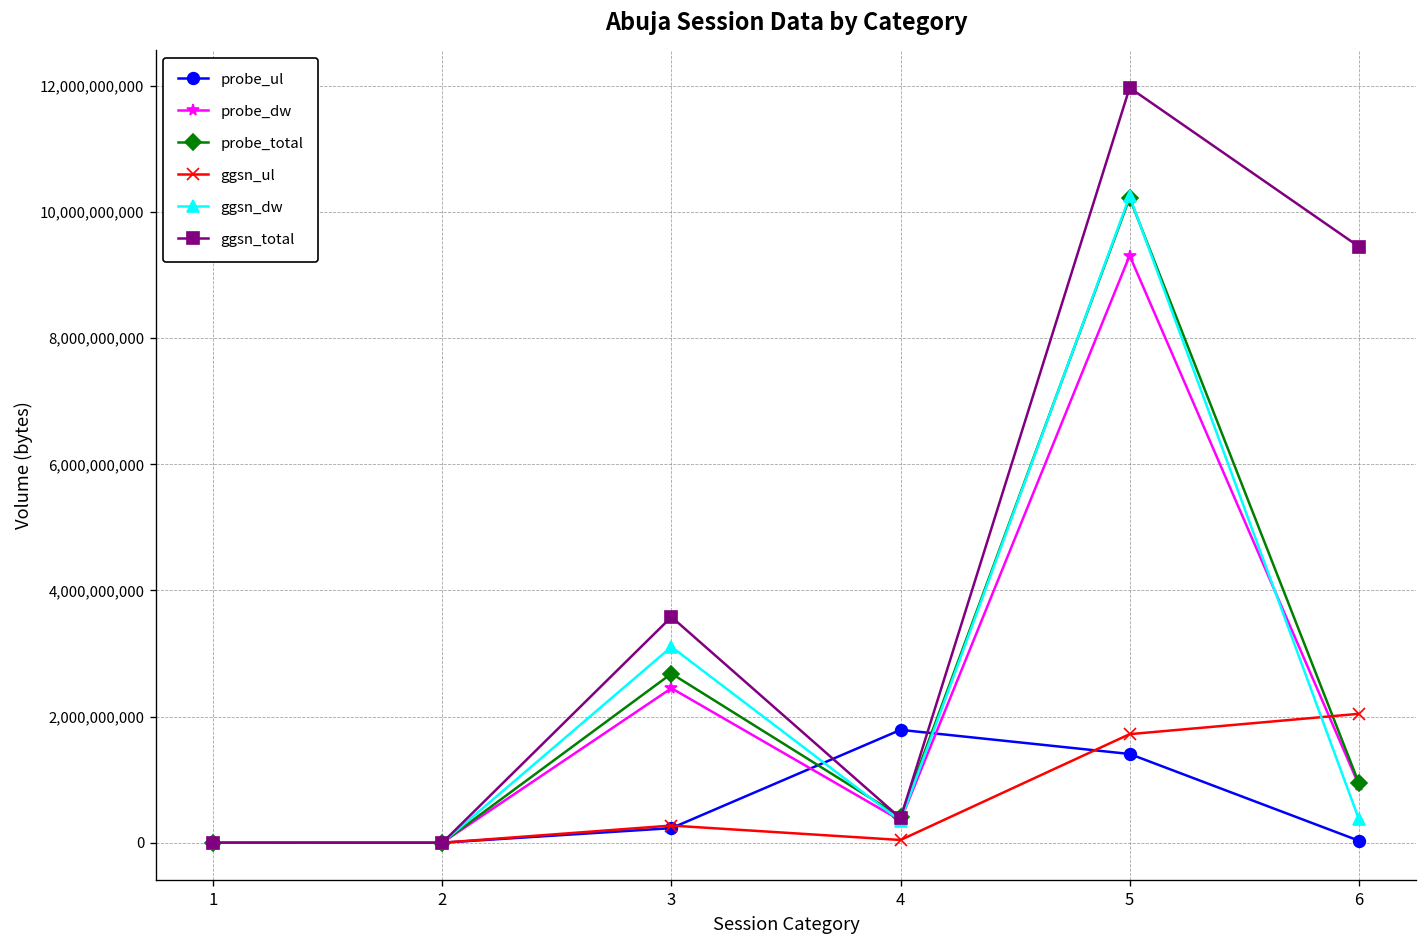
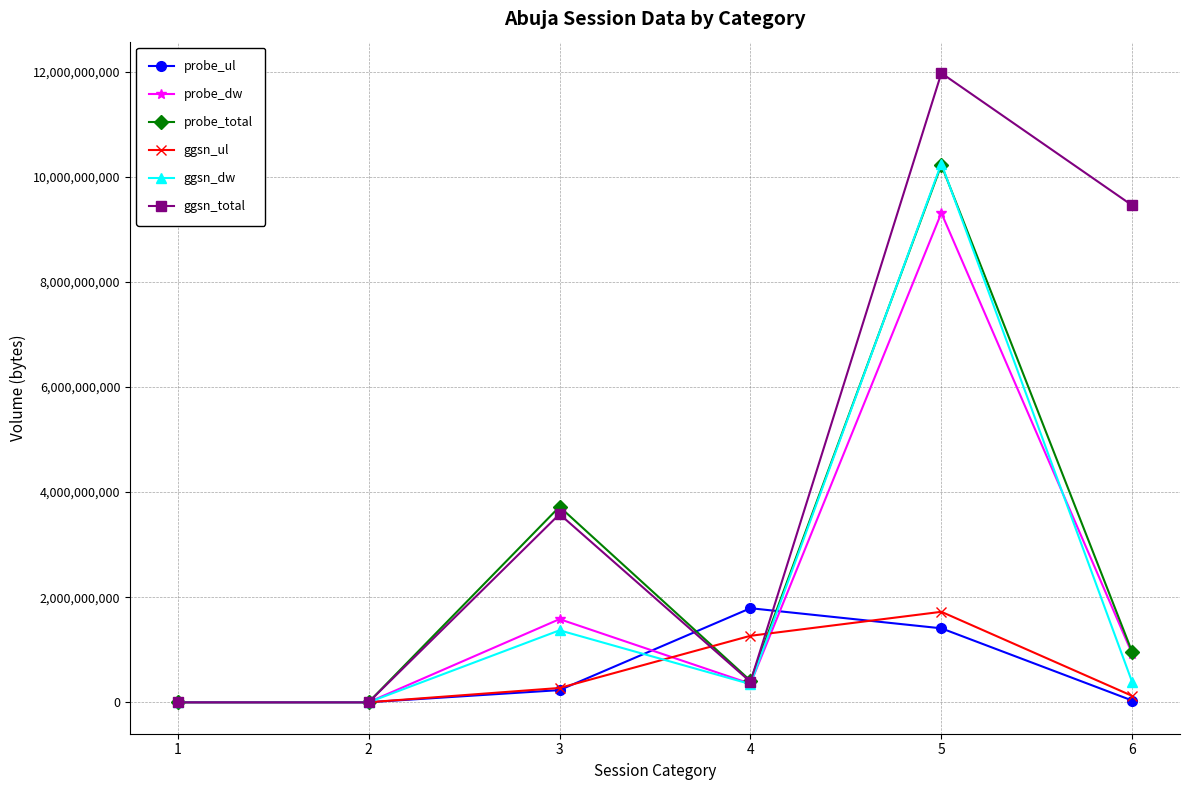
  {
    "probe_ul": {
      "4": "1,800,000,000",
      "5": "1,400,000,000",
      "6": "0"
    },
    "probe_dw": {
-     "3": "2,500,000,000",
+     "3": "1,600,000,000",
      "5": "9,300,000,000"
    },
    "probe_total": {
-     "3": "2,700,000,000"
+     "3": "3,700,000,000"
    },
    "ggsn_ul": {
-     "4": "0",
+     "4": "1,300,000,000",
      "5": "1,700,000,000",
-     "6": "2,000,000,000"
+     "6": "100,000,000"
    },
    "ggsn_dw": {
-     "3": "3,100,000,000",
+     "3": "1,400,000,000",
      "6": "400,000,000"
    },
    "ggsn_total": {
      "3": "3,600,000,000",
      "5": "12,000,000,000",
      "6": "9,500,000,000"
    }
  }
